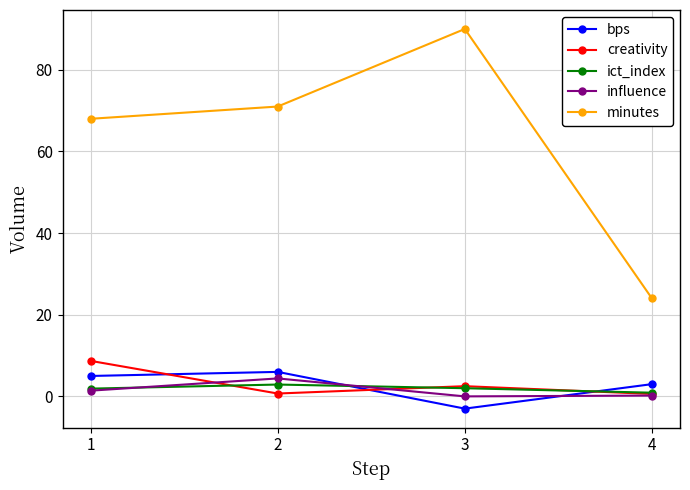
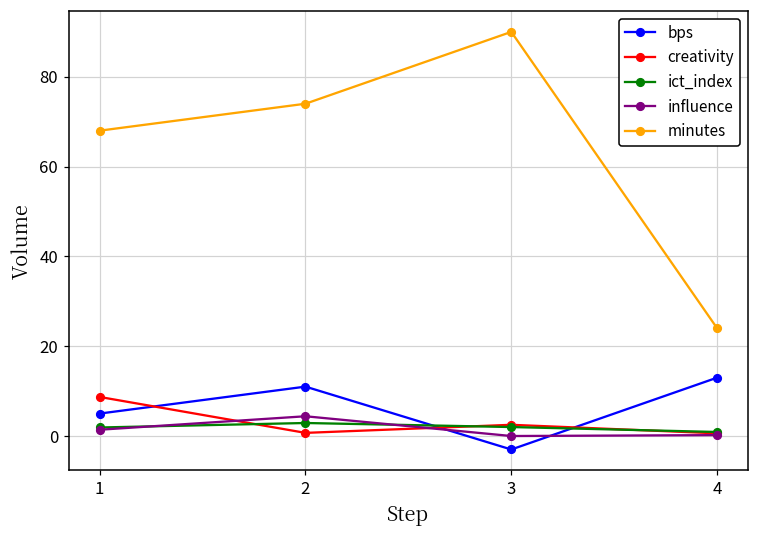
  {
    "bps": {
      "1": 5,
-     "2": 6,
+     "2": 11,
      "3": -3,
-     "4": 3
+     "4": 13
    },
    "creativity": {
      "1": 9,
      "2": 1
    },
    "ict_index": {
      "2": 3
    },
    "influence": {
      "2": 4,
      "3": 0
    },
    "minutes": {
      "1": 68,
-     "2": 71,
+     "2": 74,
      "3": 90,
      "4": 24
    }
  }
